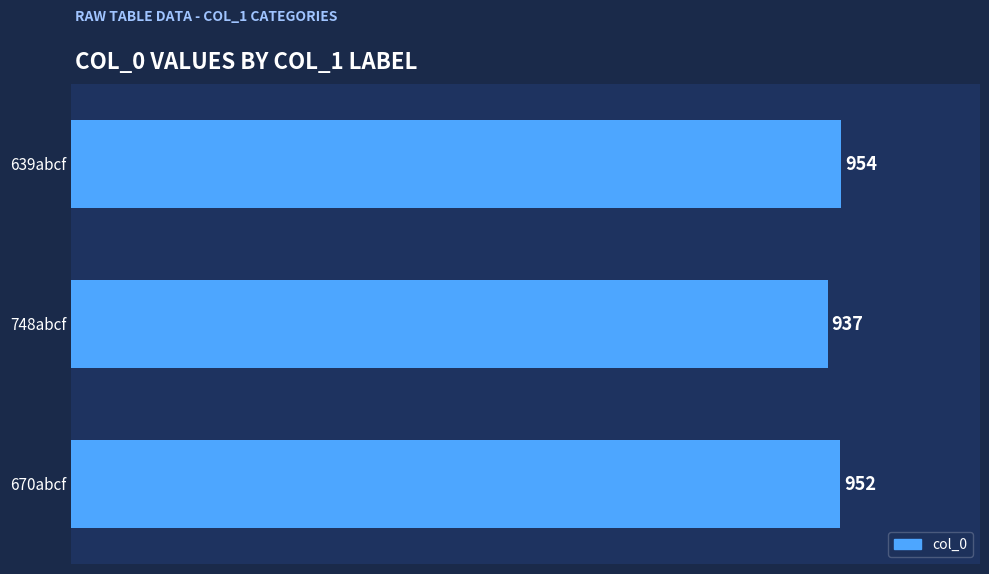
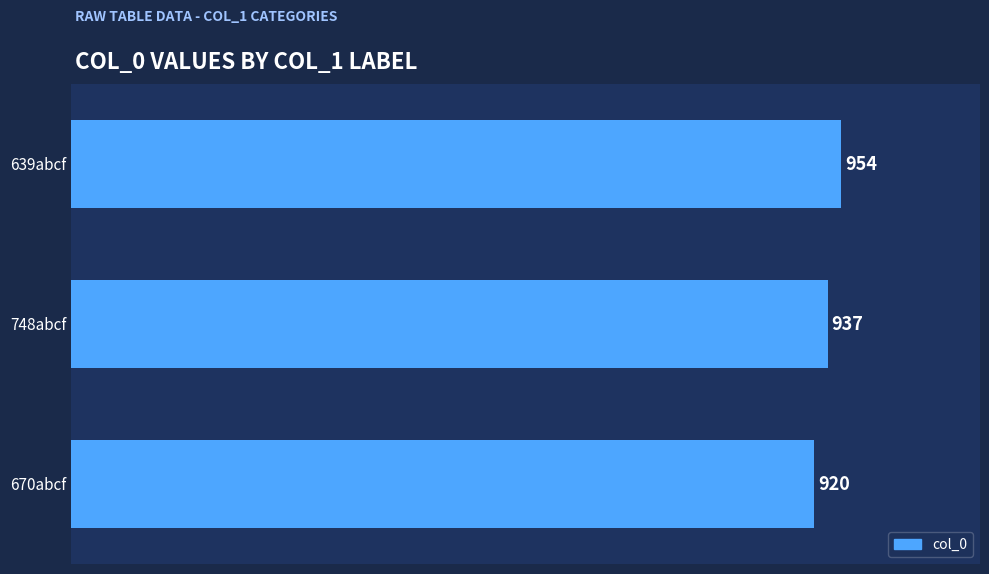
  {
    "639abcf": 954,
    "748abcf": 937,
-   "670abcf": 952
+   "670abcf": 920
  }
